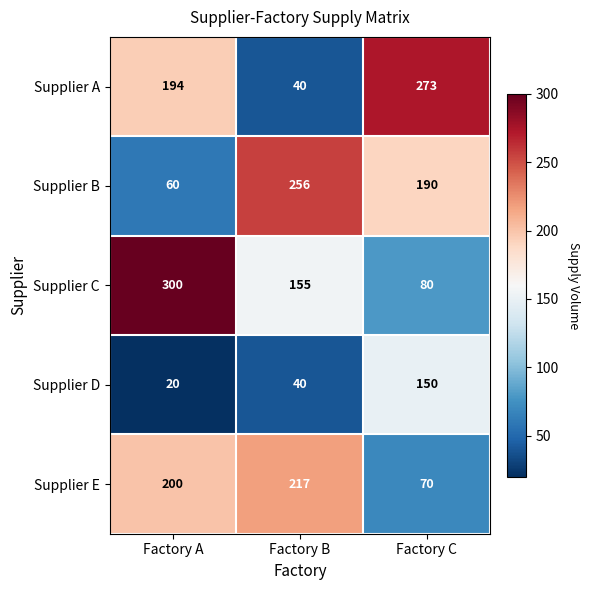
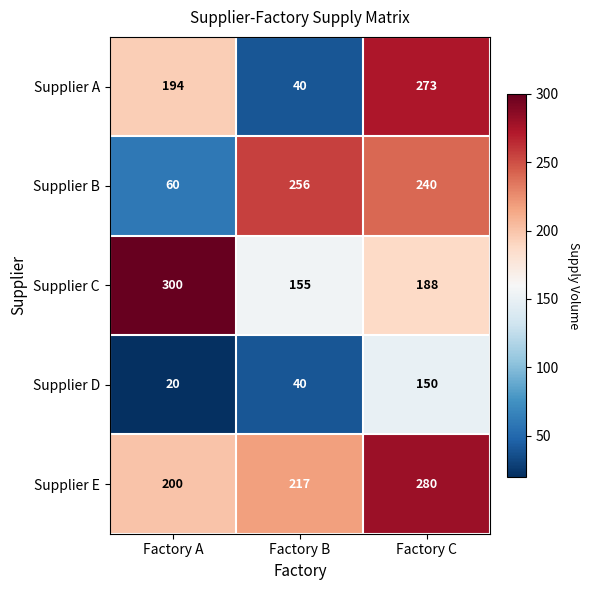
  {
    "Supplier A": {
      "Factory A": 194,
      "Factory B": 40,
      "Factory C": 273
    },
    "Supplier B": {
      "Factory A": 60,
      "Factory B": 256,
-     "Factory C": 190
+     "Factory C": 240
    },
    "Supplier C": {
      "Factory A": 300,
      "Factory B": 155,
-     "Factory C": 80
+     "Factory C": 188
    },
    "Supplier D": {
      "Factory A": 20,
      "Factory B": 40,
      "Factory C": 150
    },
    "Supplier E": {
      "Factory A": 200,
      "Factory B": 217,
-     "Factory C": 70
+     "Factory C": 280
    }
  }
